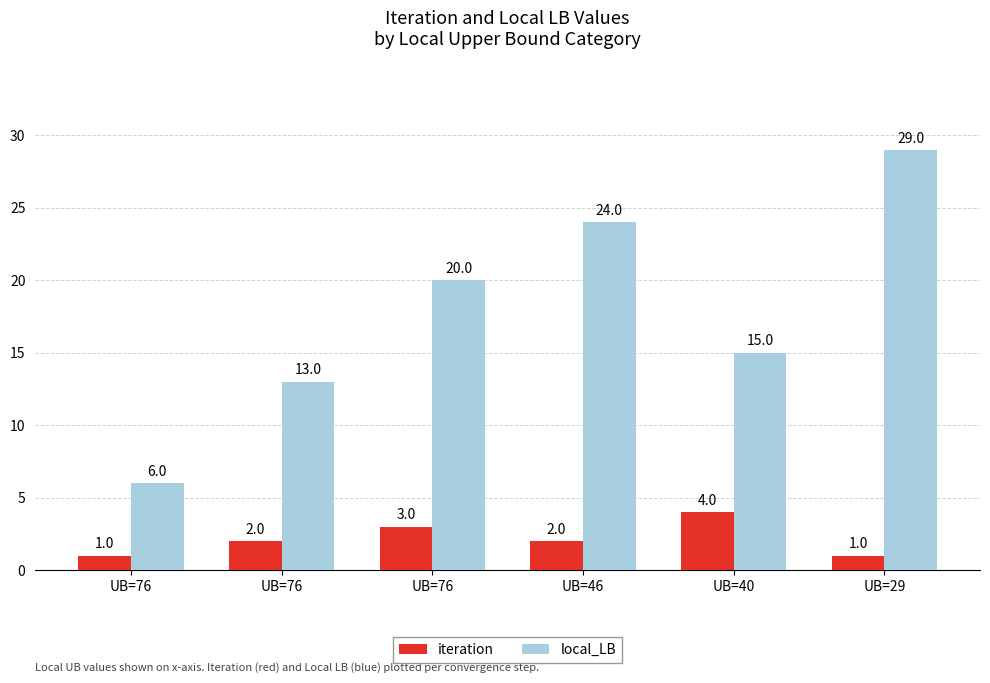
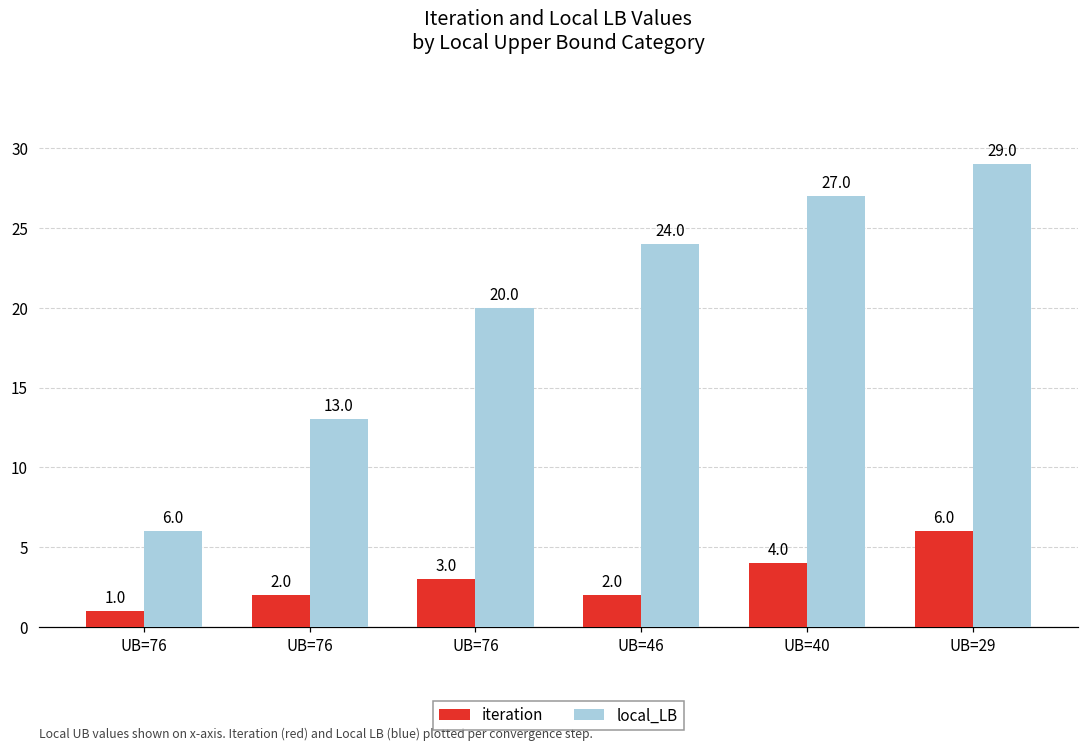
  {
    "iteration": {
      "UB=46": 2.0,
      "UB=40": 4.0,
-     "UB=29": 1.0
+     "UB=29": 6.0
    },
    "local_LB": {
      "UB=46": 24.0,
-     "UB=40": 15.0,
+     "UB=40": 27.0,
      "UB=29": 29.0
    }
  }
